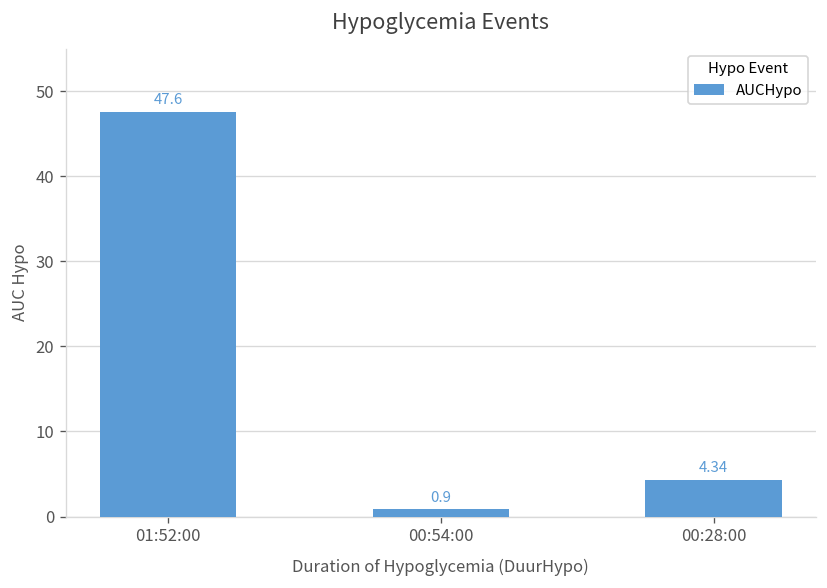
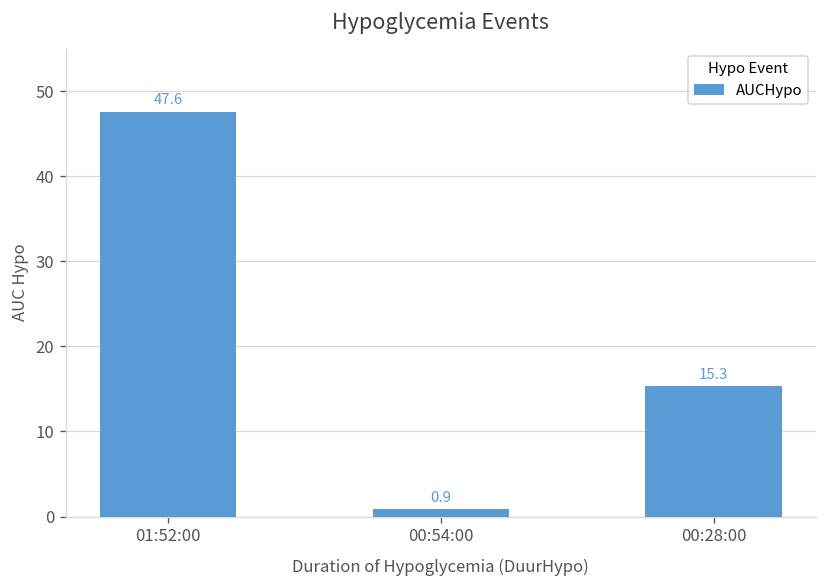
  {
    "01:52:00": 47.6,
    "00:54:00": 0.9,
-   "00:28:00": 4.34
+   "00:28:00": 15.3
  }
